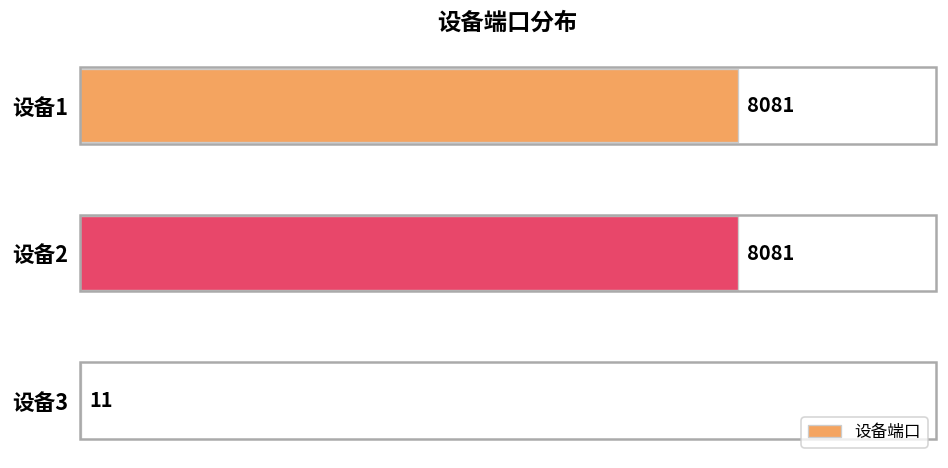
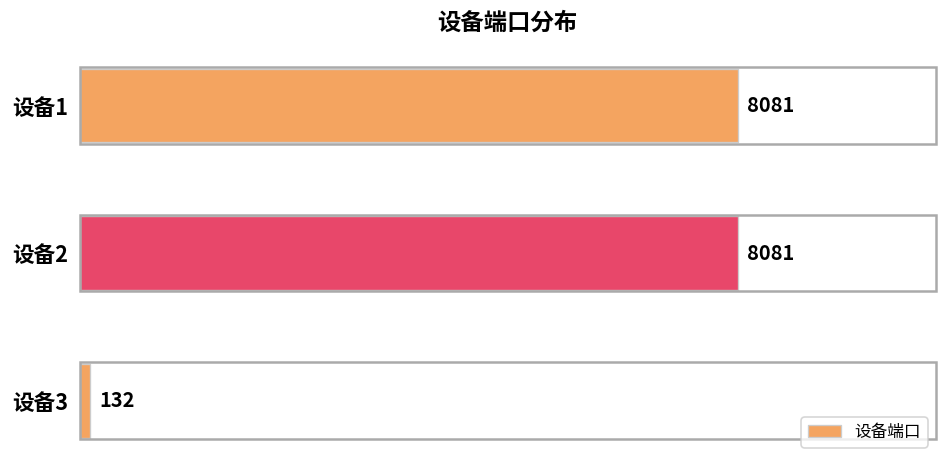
  {
    "设备1": 8081,
    "设备2": 8081,
-   "设备3": 11
+   "设备3": 132
  }
